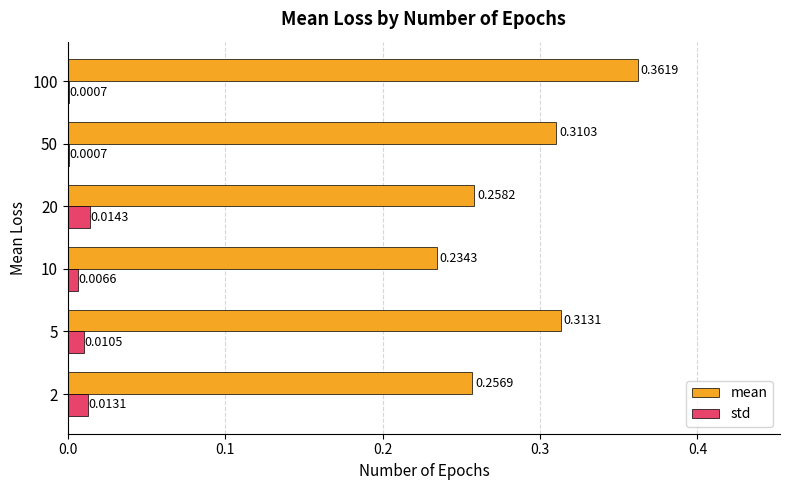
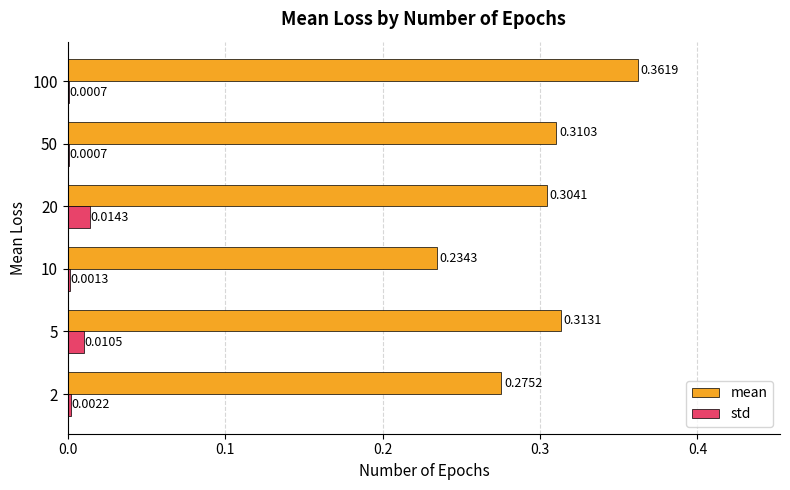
  {
    "mean": {
      "100": 0.3619,
      "50": 0.3103,
-     "20": 0.2582,
+     "20": 0.3041,
      "10": 0.2343,
      "5": 0.3131,
-     "2": 0.2569
+     "2": 0.2752
    },
    "std": {
      "100": 0.0007,
      "50": 0.0007,
      "20": 0.0143,
-     "10": 0.0066,
+     "10": 0.0013,
      "5": 0.0105,
-     "2": 0.0131
+     "2": 0.0022
    }
  }
